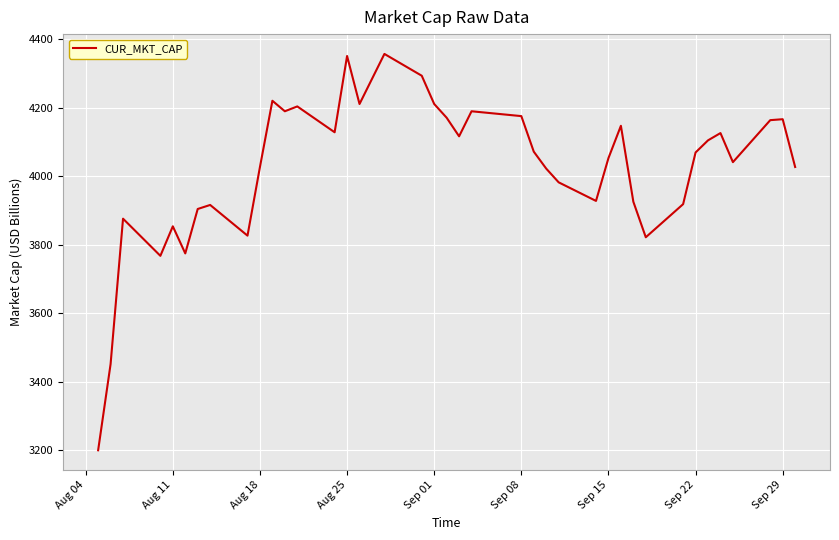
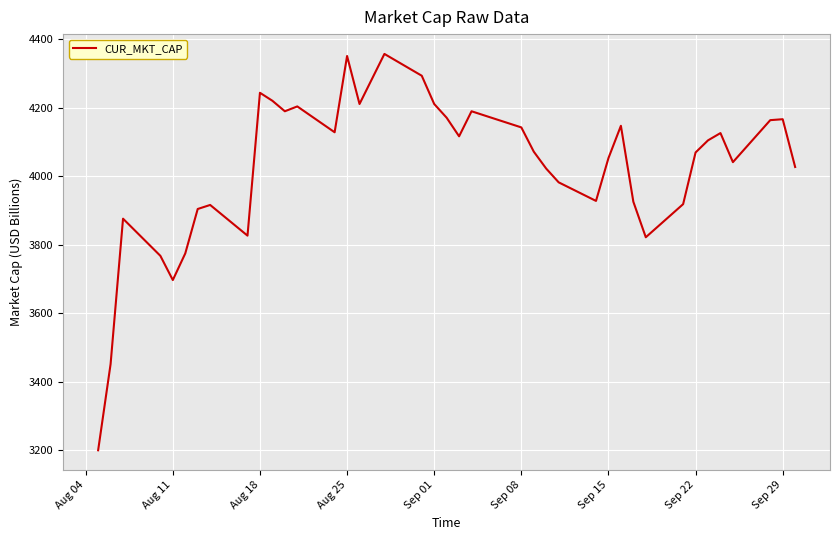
  {
-   "Aug 11": 3850,
-   "Aug 18": 4030,
+   "Aug 11": 3700,
+   "Aug 18": 4240,
    "Aug 25": 4350,
    "Sep 01": 4210,
-   "Sep 08": 4180,
+   "Sep 08": 4140,
    "Sep 15": 4050,
    "Sep 22": 4070,
    "Sep 29": 4170
  }
